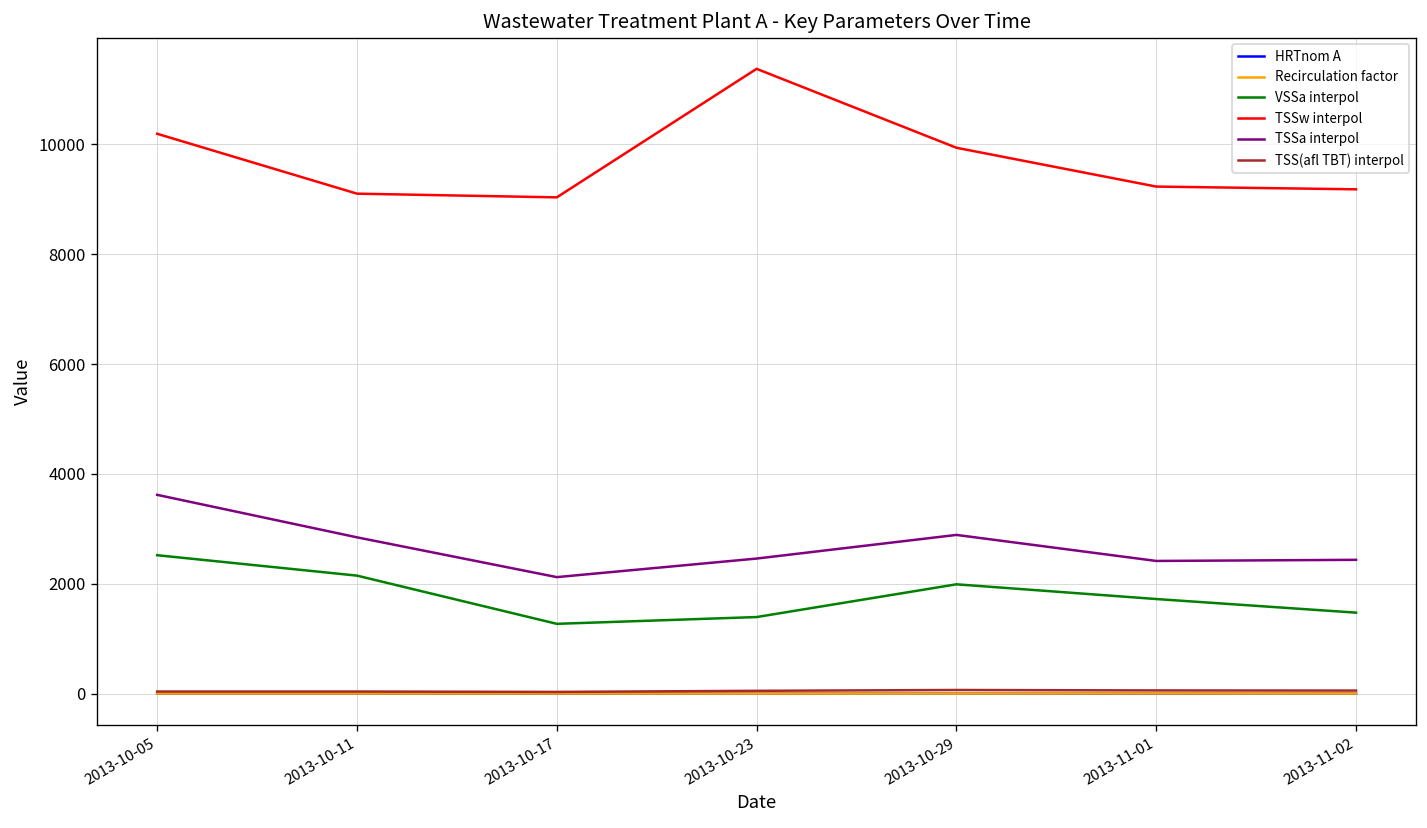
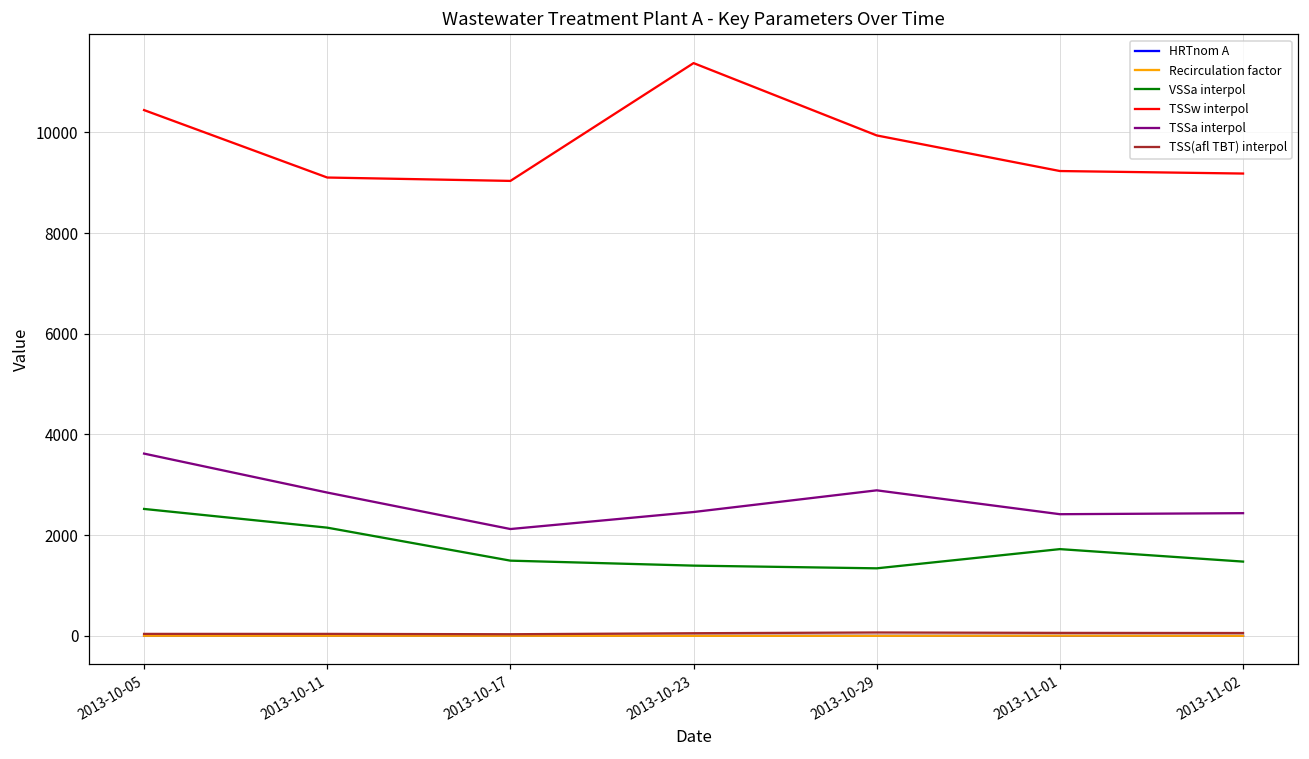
  {
    "Recirculation factor": {
      "2013-10-29": 0,
      "2013-11-01": 0
    },
    "VSSa interpol": {
      "2013-10-05": 2500,
      "2013-10-11": 2100,
-     "2013-10-17": 1300,
+     "2013-10-17": 1500,
      "2013-10-23": 1400,
-     "2013-10-29": 2000,
+     "2013-10-29": 1300,
      "2013-11-01": 1700,
      "2013-11-02": 1500
    },
    "TSSw interpol": {
-     "2013-10-05": 10200,
+     "2013-10-05": 10400,
      "2013-10-11": 9100,
      "2013-10-17": 9000,
      "2013-10-23": 11400,
      "2013-10-29": 9900,
      "2013-11-01": 9200,
      "2013-11-02": 9200
    },
    "TSSa interpol": {
      "2013-10-05": 3600,
      "2013-10-11": 2800,
      "2013-10-17": 2100,
      "2013-10-23": 2500,
      "2013-10-29": 2900,
      "2013-11-01": 2400,
      "2013-11-02": 2400
    },
    "TSS(afl TBT) interpol": {
      "2013-10-29": 100
    }
  }
